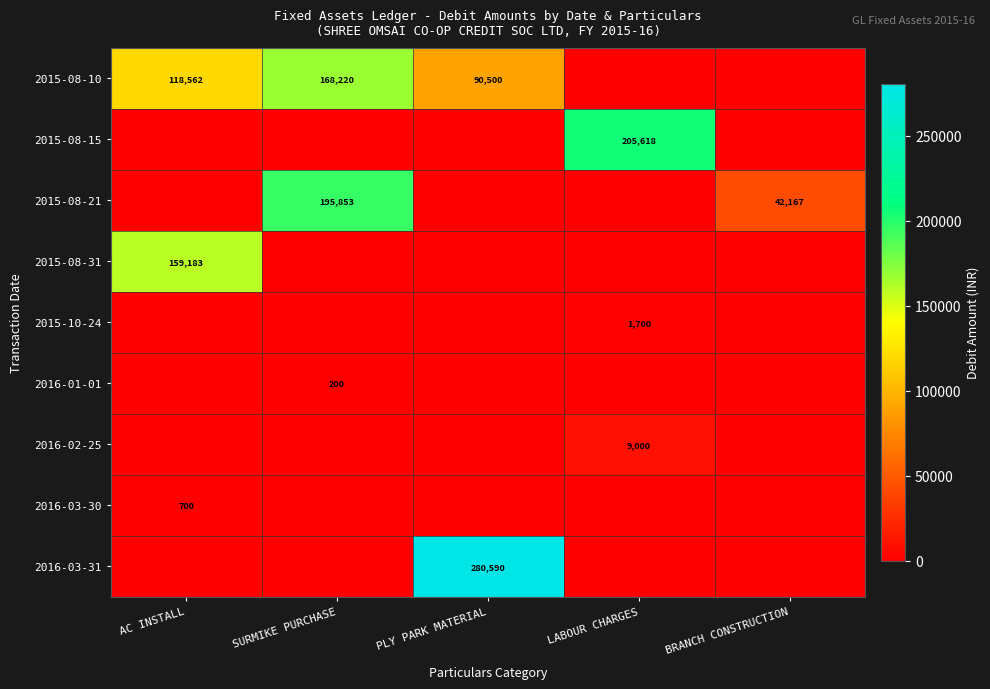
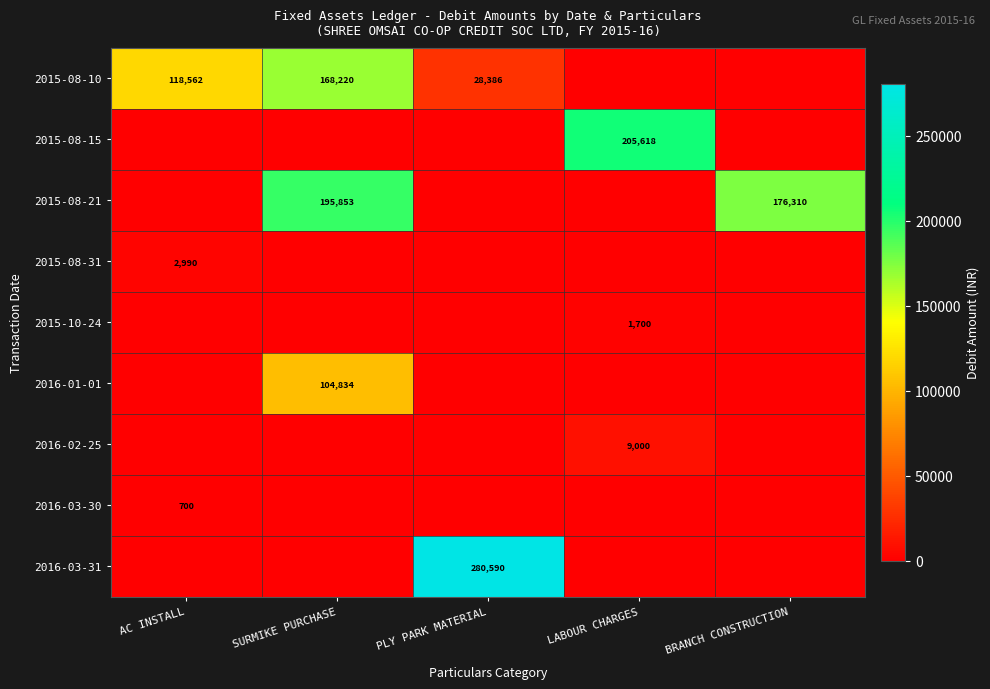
  {
    "2015-08-10": {
      "AC INSTALL": "118,562",
      "SURMIKE PURCHASE": "168,220",
-     "PLY PARK MATERIAL": "90,500"
+     "PLY PARK MATERIAL": "28,386"
    },
    "2015-08-15": {
      "LABOUR CHARGES": "205,618"
    },
    "2015-08-21": {
      "SURMIKE PURCHASE": "195,853",
-     "BRANCH CONSTRUCTION": "42,167"
+     "BRANCH CONSTRUCTION": "176,310"
    },
    "2015-08-31": {
-     "AC INSTALL": "159,183"
+     "AC INSTALL": "2,990"
    },
    "2015-10-24": {
      "LABOUR CHARGES": "1,700"
    },
    "2016-01-01": {
-     "SURMIKE PURCHASE": "200"
+     "SURMIKE PURCHASE": "104,834"
    },
    "2016-02-25": {
      "LABOUR CHARGES": "9,000"
    },
    "2016-03-30": {
      "AC INSTALL": "700"
    },
    "2016-03-31": {
      "PLY PARK MATERIAL": "280,590"
    }
  }
